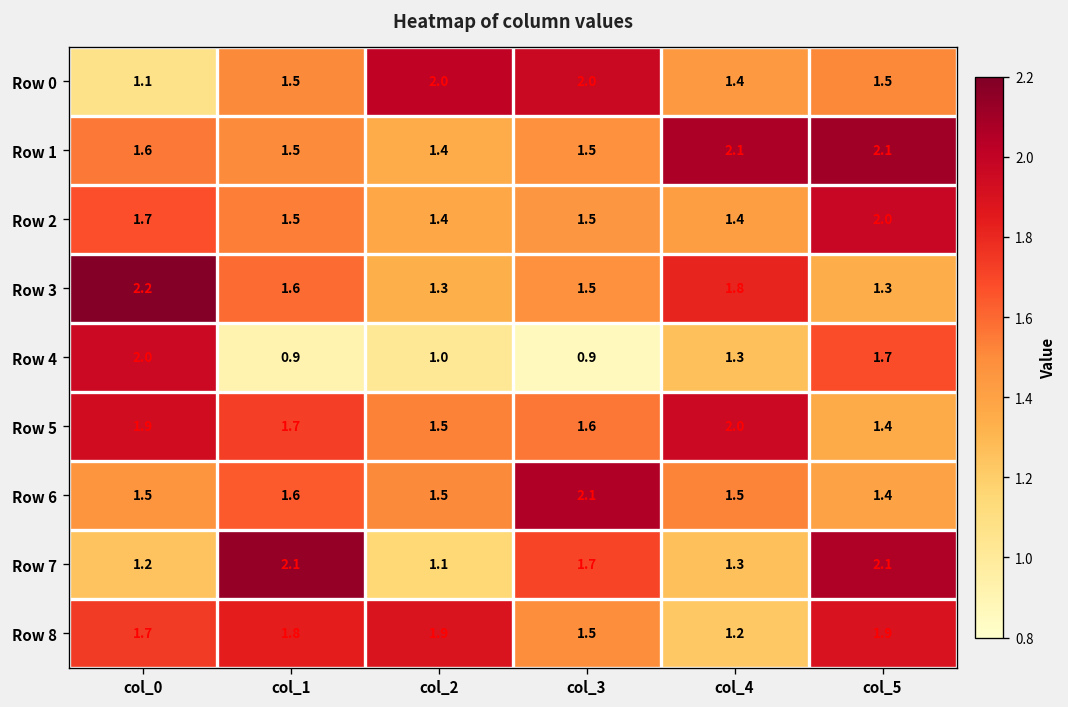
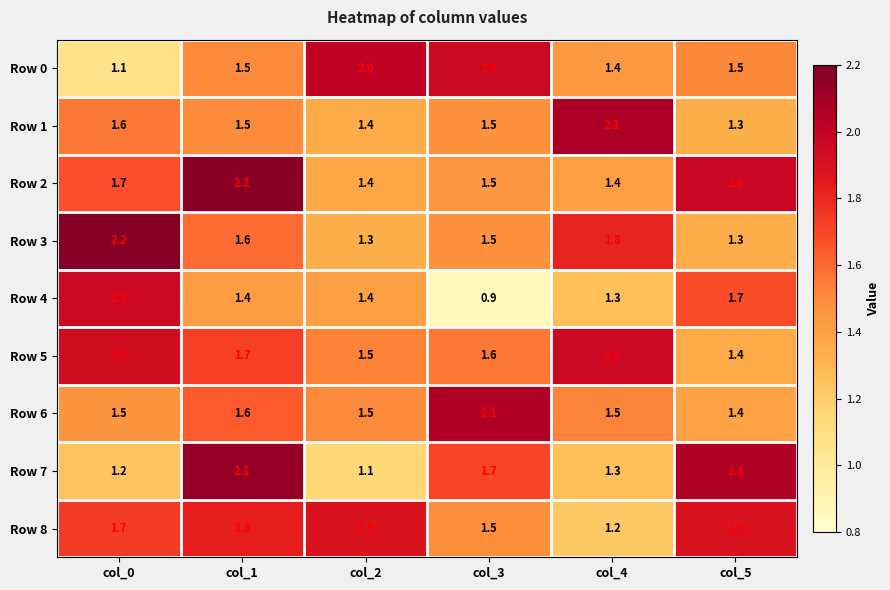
  {
    "Row 0": {
      "col_0": 1.1,
      "col_1": 1.5,
      "col_2": 2.0,
      "col_3": 2.0,
      "col_4": 1.4,
      "col_5": 1.5
    },
    "Row 1": {
      "col_0": 1.6,
      "col_1": 1.5,
      "col_2": 1.4,
      "col_3": 1.5,
      "col_4": 2.1,
-     "col_5": 2.1
+     "col_5": 1.3
    },
    "Row 2": {
      "col_0": 1.7,
-     "col_1": 1.5,
+     "col_1": 2.2,
      "col_2": 1.4,
      "col_3": 1.5,
      "col_4": 1.4,
      "col_5": 2.0
    },
    "Row 3": {
      "col_0": 2.2,
      "col_1": 1.6,
      "col_2": 1.3,
      "col_3": 1.5,
      "col_5": 1.3
    },
    "Row 4": {
      "col_0": 2.0,
-     "col_1": 0.9,
-     "col_2": 1.0,
+     "col_1": 1.4,
+     "col_2": 1.4,
      "col_3": 0.9,
      "col_4": 1.3,
      "col_5": 1.7
    },
    "Row 5": {
      "col_1": 1.7,
      "col_2": 1.5,
      "col_3": 1.6,
      "col_4": 2.0,
      "col_5": 1.4
    },
    "Row 6": {
      "col_0": 1.5,
      "col_1": 1.6,
      "col_2": 1.5,
      "col_3": 2.1,
      "col_4": 1.5,
      "col_5": 1.4
    },
    "Row 7": {
      "col_0": 1.2,
      "col_1": 2.1,
      "col_2": 1.1,
      "col_3": 1.7,
      "col_4": 1.3,
      "col_5": 2.1
    },
    "Row 8": {
      "col_0": 1.7,
      "col_3": 1.5,
      "col_4": 1.2
    }
  }
